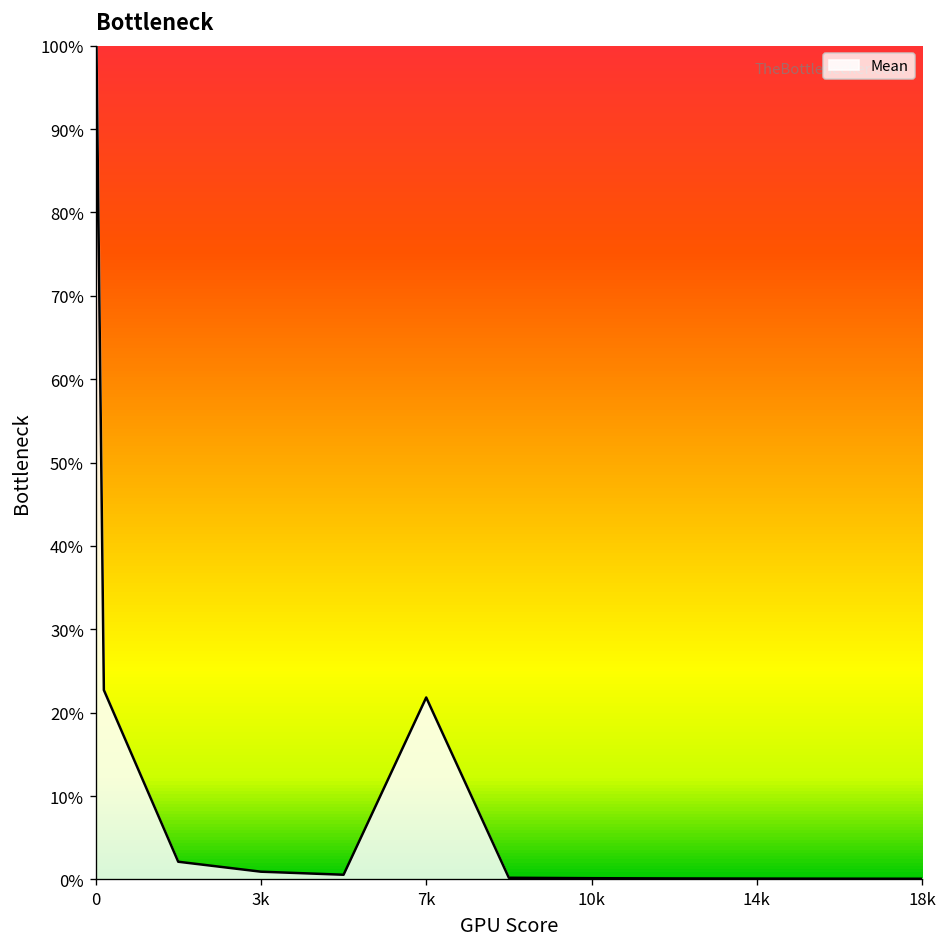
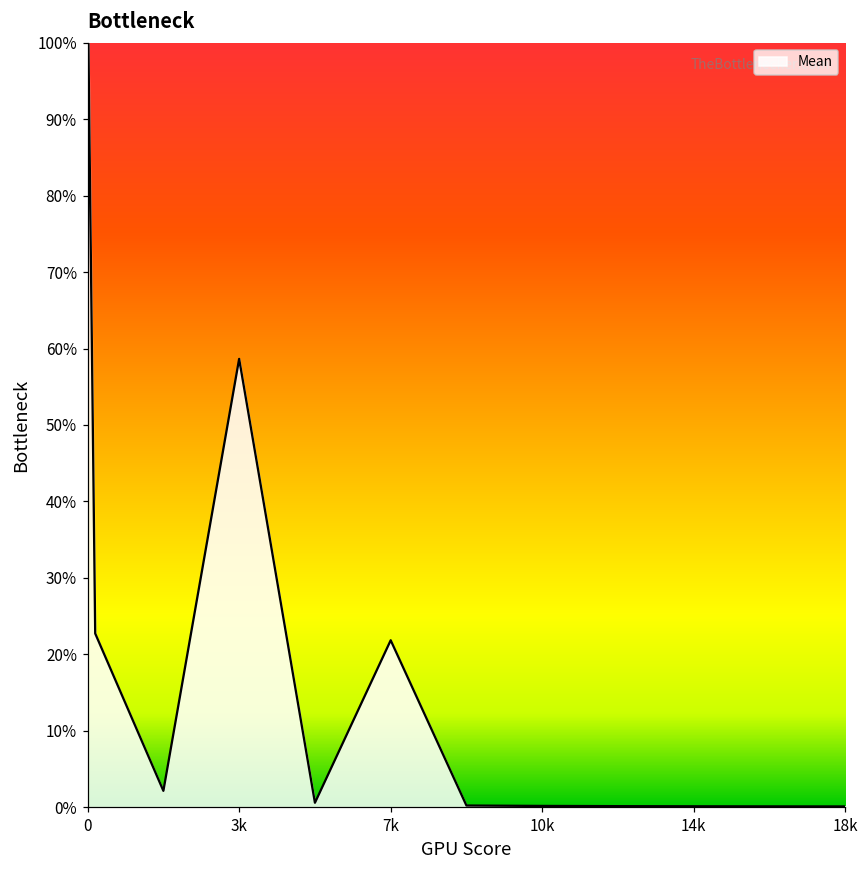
  {
    "0": "65%",
-   "3k": "1%",
+   "3k": "59%",
    "7k": "22%",
    "10k": "0%",
    "14k": "0%",
    "18k": "0%"
  }
